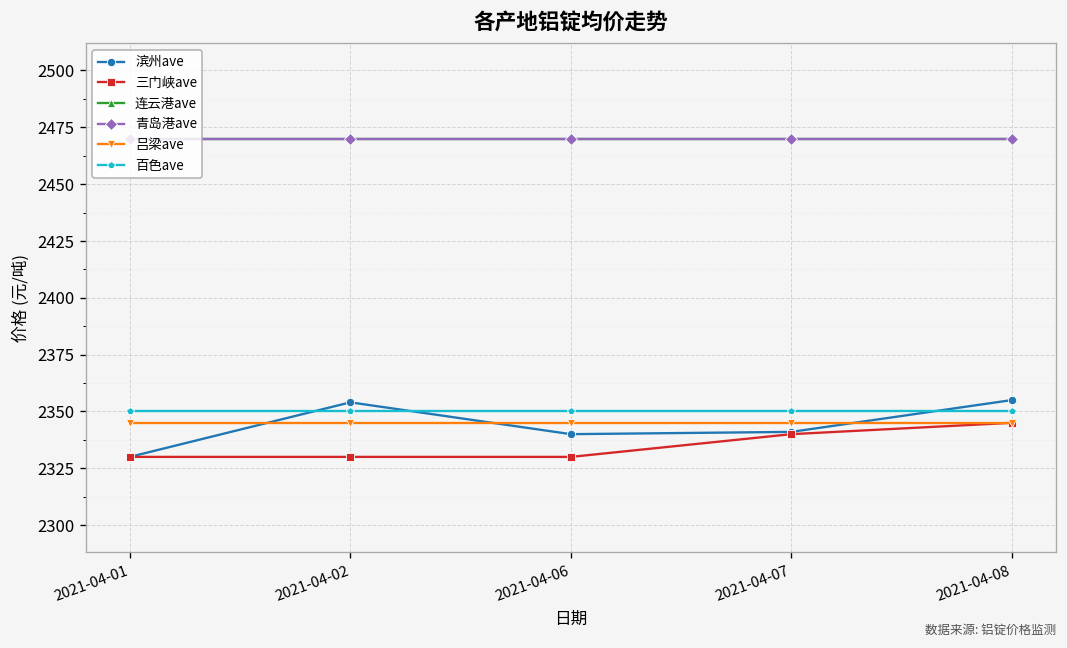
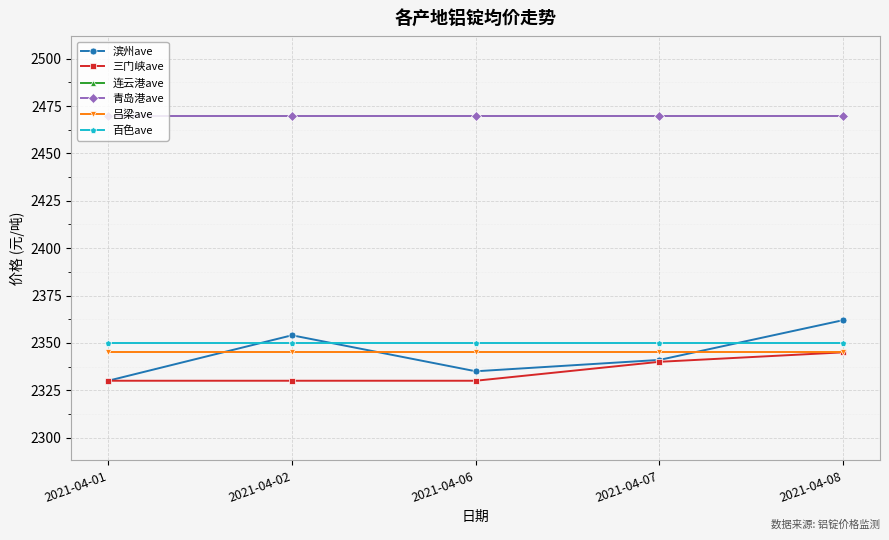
  {
    "滨州ave": {
      "2021-04-02": 2354,
-     "2021-04-06": 2340,
-     "2021-04-08": 2355
+     "2021-04-06": 2335,
+     "2021-04-08": 2362
    },
    "三门峡ave": {
      "2021-04-02": 2330,
      "2021-04-06": 2330
    },
    "青岛港ave": {
      "2021-04-02": 2470,
      "2021-04-06": 2470,
      "2021-04-07": 2470,
      "2021-04-08": 2470
    },
    "吕梁ave": {
      "2021-04-01": 2345,
      "2021-04-02": 2345,
      "2021-04-06": 2345,
      "2021-04-07": 2345
    },
    "百色ave": {
      "2021-04-01": 2350,
      "2021-04-02": 2350,
      "2021-04-06": 2350,
      "2021-04-07": 2350,
      "2021-04-08": 2350
    }
  }
